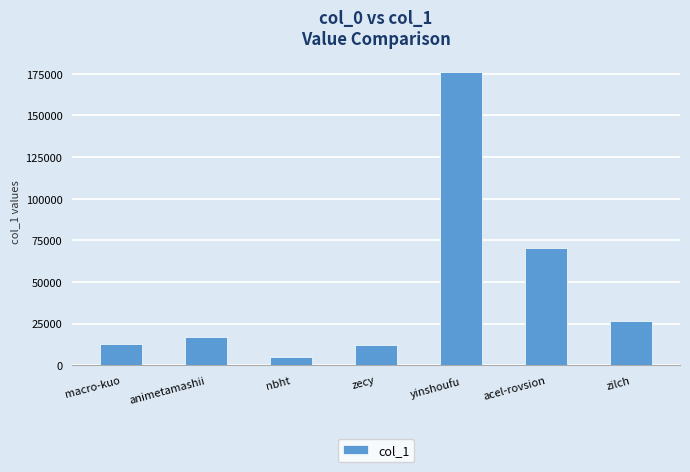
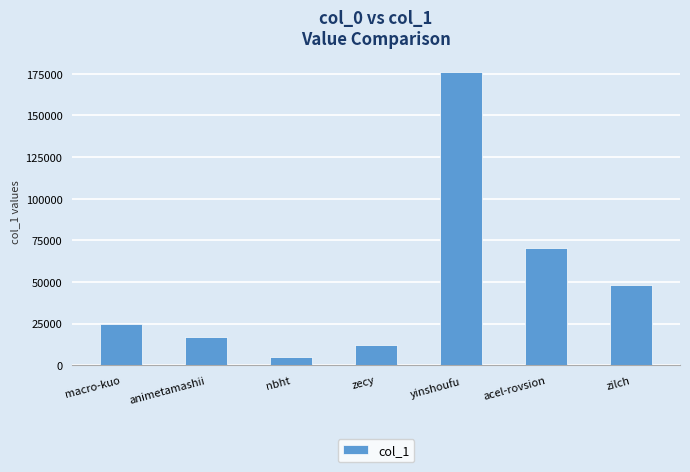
  {
-   "macro-kuo": 13000,
+   "macro-kuo": 25000,
    "animetamashii": 17000,
    "nbht": 5000,
    "zecy": 12000,
    "yinshoufu": 176000,
    "acel-rovsion": 70000,
-   "zilch": 26000
+   "zilch": 48000
  }
